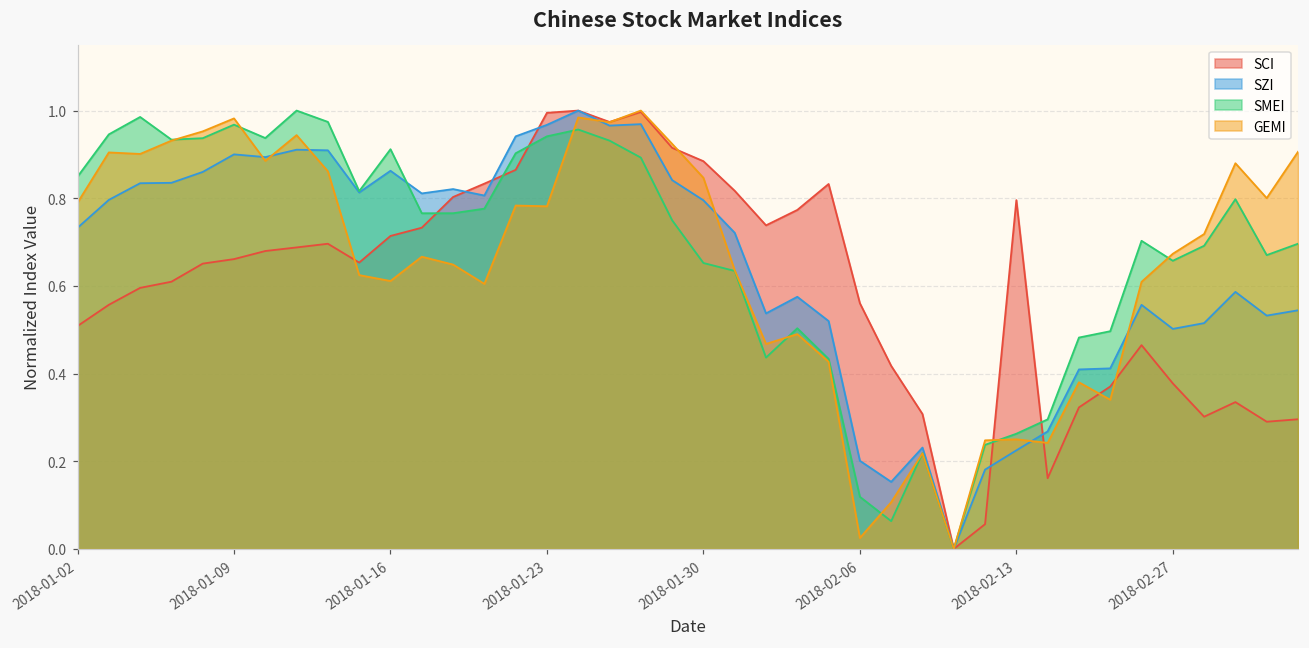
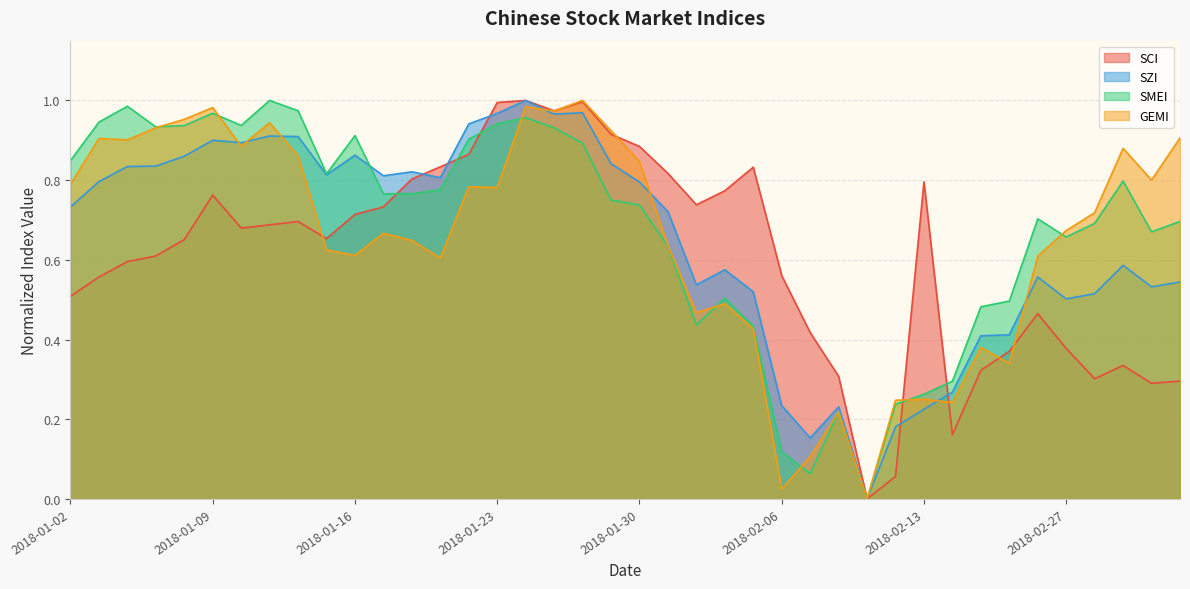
  {
    "SCI": {
      "2018-01-02": 0.51,
-     "2018-01-09": 0.66,
+     "2018-01-09": 0.76,
      "2018-01-16": 0.71,
      "2018-01-23": 0.99,
      "2018-01-30": 0.88,
      "2018-02-06": 0.56,
      "2018-02-13": 0.80,
      "2018-02-27": 0.38
    },
    "SZI": {
      "2018-01-02": 0.73,
      "2018-01-09": 0.90,
      "2018-01-16": 0.86,
      "2018-01-23": 0.97,
      "2018-01-30": 0.80,
-     "2018-02-06": 0.20,
+     "2018-02-06": 0.23,
      "2018-02-13": 0.22,
      "2018-02-27": 0.50
    },
    "SMEI": {
      "2018-01-02": 0.85,
      "2018-01-09": 0.97,
      "2018-01-16": 0.91,
      "2018-01-23": 0.94,
-     "2018-01-30": 0.65,
+     "2018-01-30": 0.74,
      "2018-02-06": 0.12,
      "2018-02-13": 0.26,
      "2018-02-27": 0.66
    },
    "GEMI": {
      "2018-01-02": 0.79,
      "2018-01-09": 0.98,
      "2018-01-16": 0.61,
      "2018-01-23": 0.78,
      "2018-01-30": 0.85,
      "2018-02-06": 0.02,
      "2018-02-13": 0.25,
      "2018-02-27": 0.67
    }
  }
